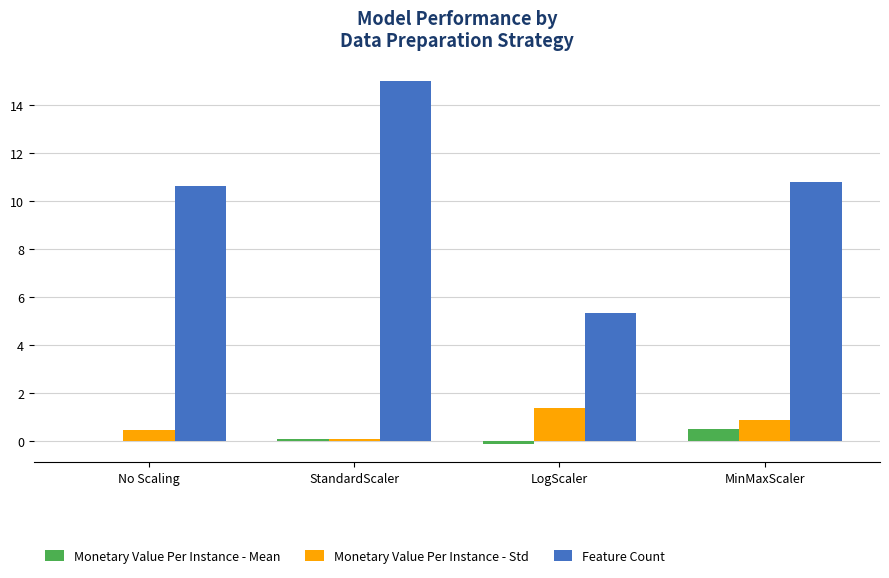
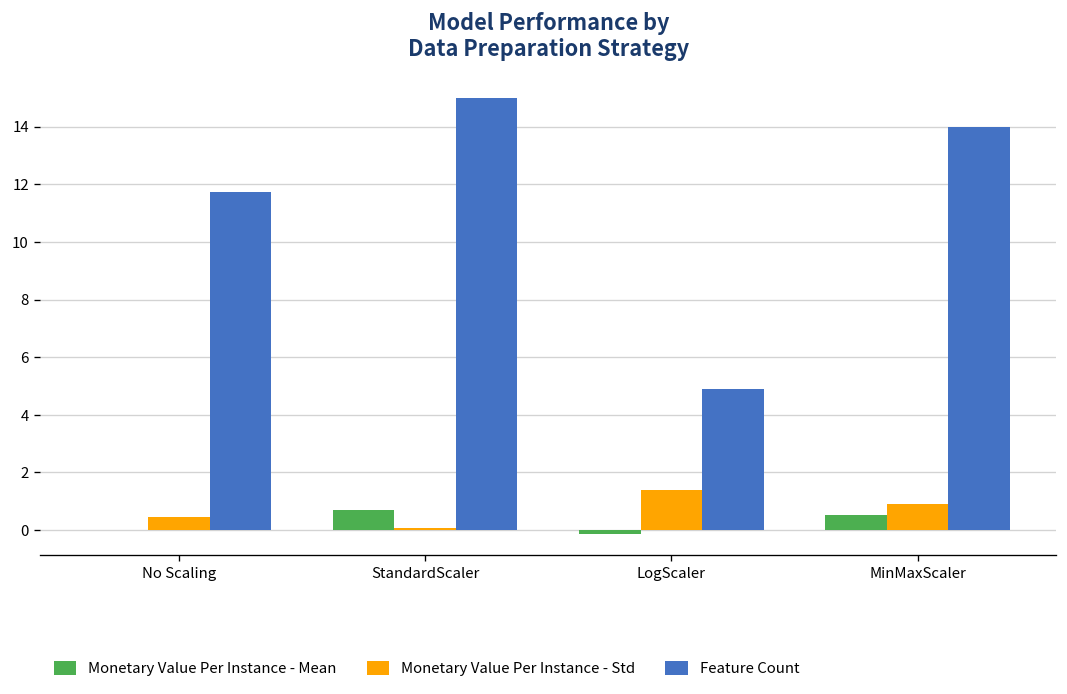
  {
    "Monetary Value Per Instance - Mean": {
-     "StandardScaler": 0.1,
+     "StandardScaler": 0.7,
      "LogScaler": -0.1,
      "MinMaxScaler": 0.5
    },
    "Monetary Value Per Instance - Std": {
      "No Scaling": 0.5,
      "LogScaler": 1.4,
      "MinMaxScaler": 0.9
    },
    "Feature Count": {
-     "No Scaling": 10.6,
+     "No Scaling": 11.7,
      "StandardScaler": 15.0,
-     "LogScaler": 5.3,
-     "MinMaxScaler": 10.8
+     "LogScaler": 4.9,
+     "MinMaxScaler": 14.0
    }
  }
